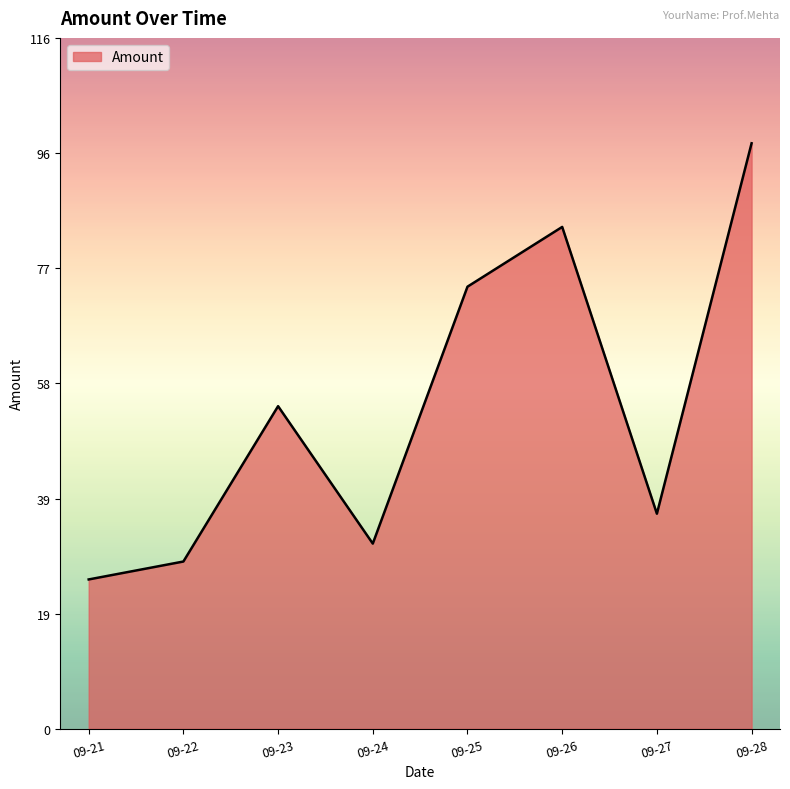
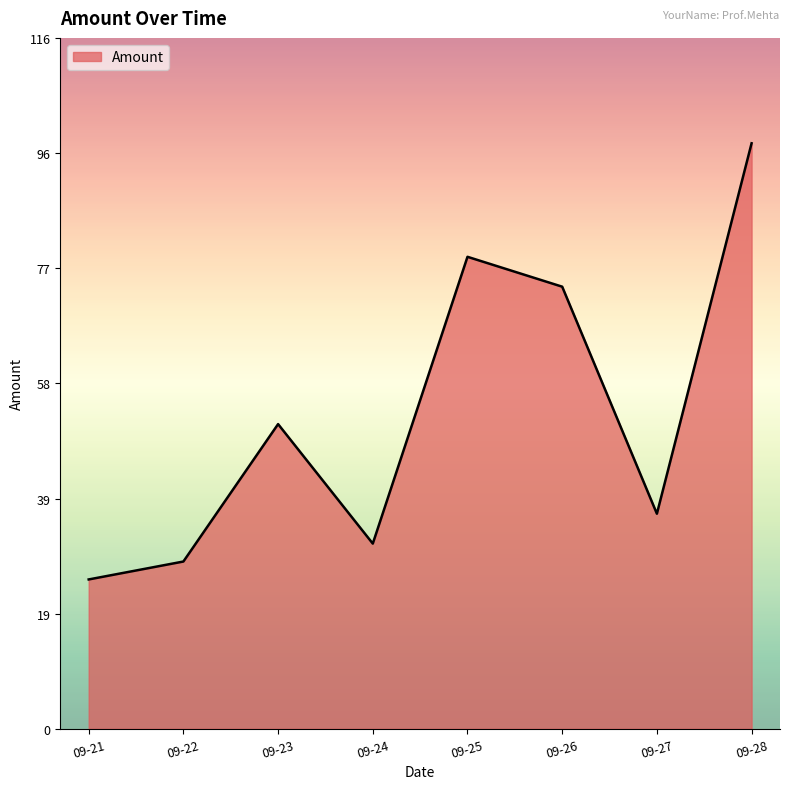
  {
    "09-21": 25,
    "09-22": 28,
-   "09-23": 54,
+   "09-23": 51,
    "09-24": 31,
-   "09-25": 74,
-   "09-26": 84,
+   "09-25": 79,
+   "09-26": 74,
    "09-27": 36,
    "09-28": 98
  }
